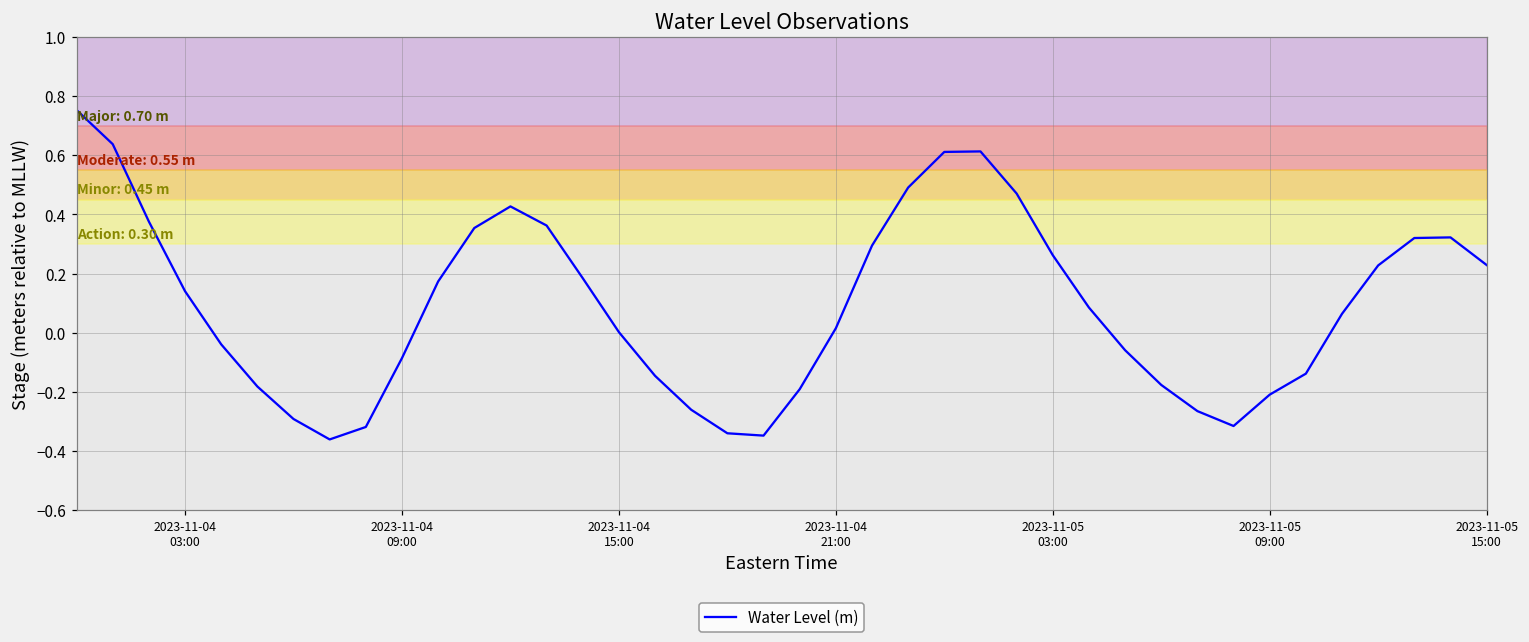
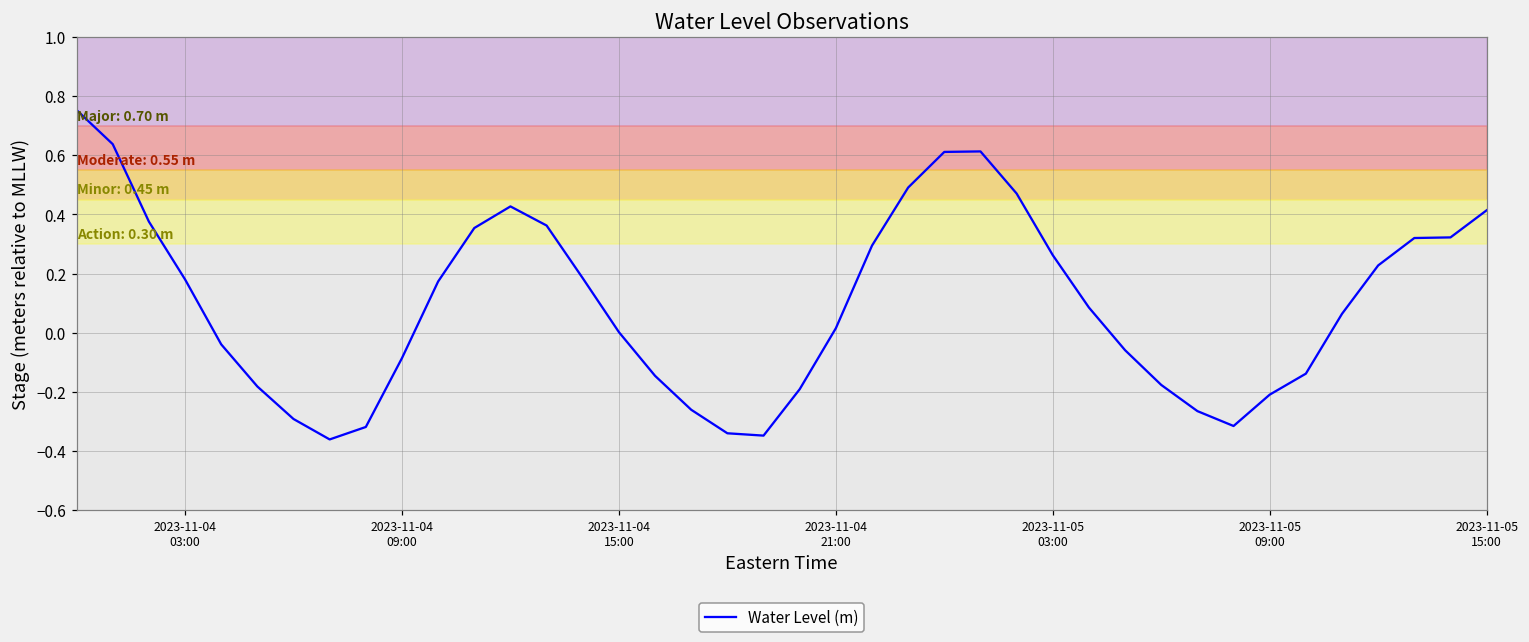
  {
-   "2023-11-04 03:00": 0.14,
+   "2023-11-04 03:00": 0.18,
    "2023-11-04 09:00": -0.09,
    "2023-11-04 15:00": 0.00,
    "2023-11-04 21:00": 0.02,
    "2023-11-05 03:00": 0.26,
    "2023-11-05 09:00": -0.21,
-   "2023-11-05 15:00": 0.23
+   "2023-11-05 15:00": 0.41
  }
